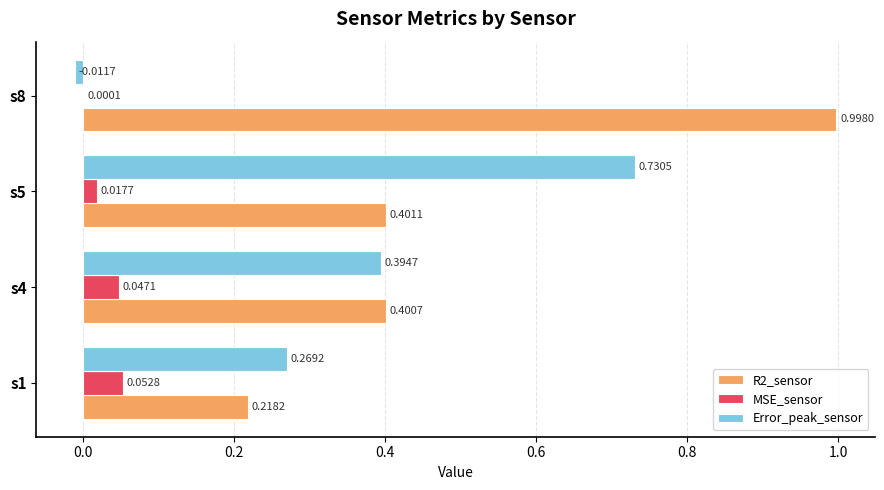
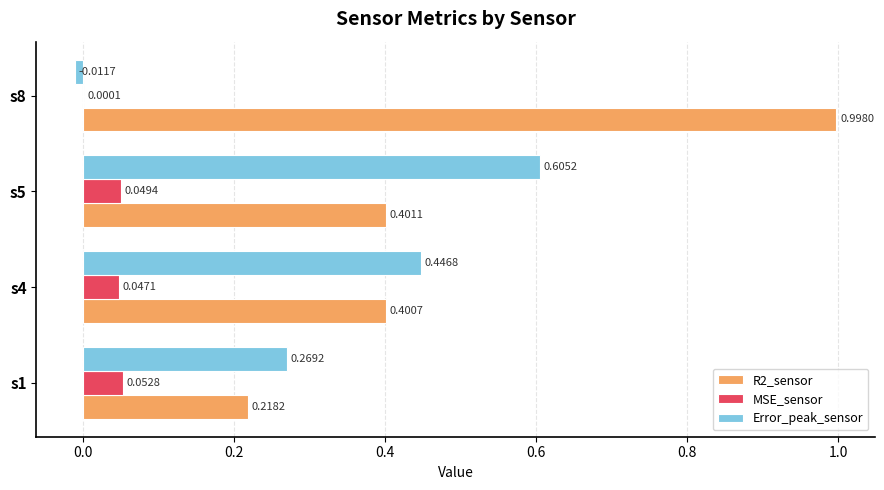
  {
    "R2_sensor": {
      "s8": 0.9980,
      "s5": 0.4011,
      "s4": 0.4007,
      "s1": 0.2182
    },
    "MSE_sensor": {
      "s8": 0.0001,
-     "s5": 0.0177,
+     "s5": 0.0494,
      "s4": 0.0471,
      "s1": 0.0528
    },
    "Error_peak_sensor": {
      "s8": -0.0117,
-     "s5": 0.7305,
-     "s4": 0.3947,
+     "s5": 0.6052,
+     "s4": 0.4468,
      "s1": 0.2692
    }
  }
